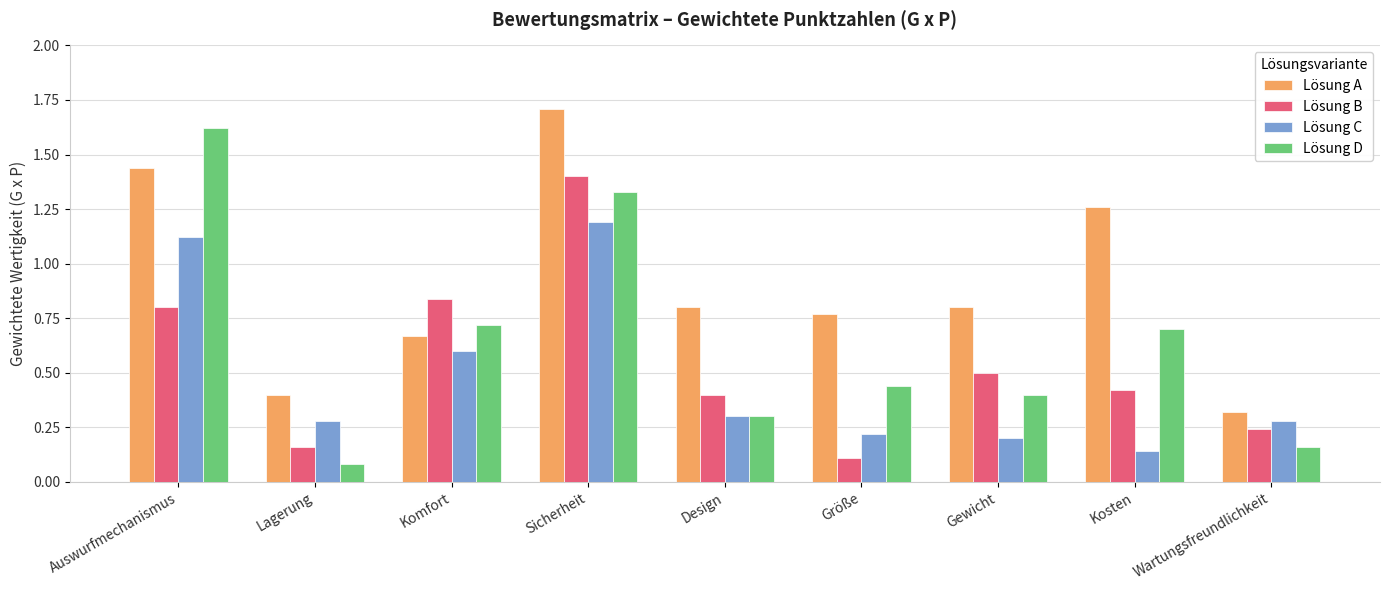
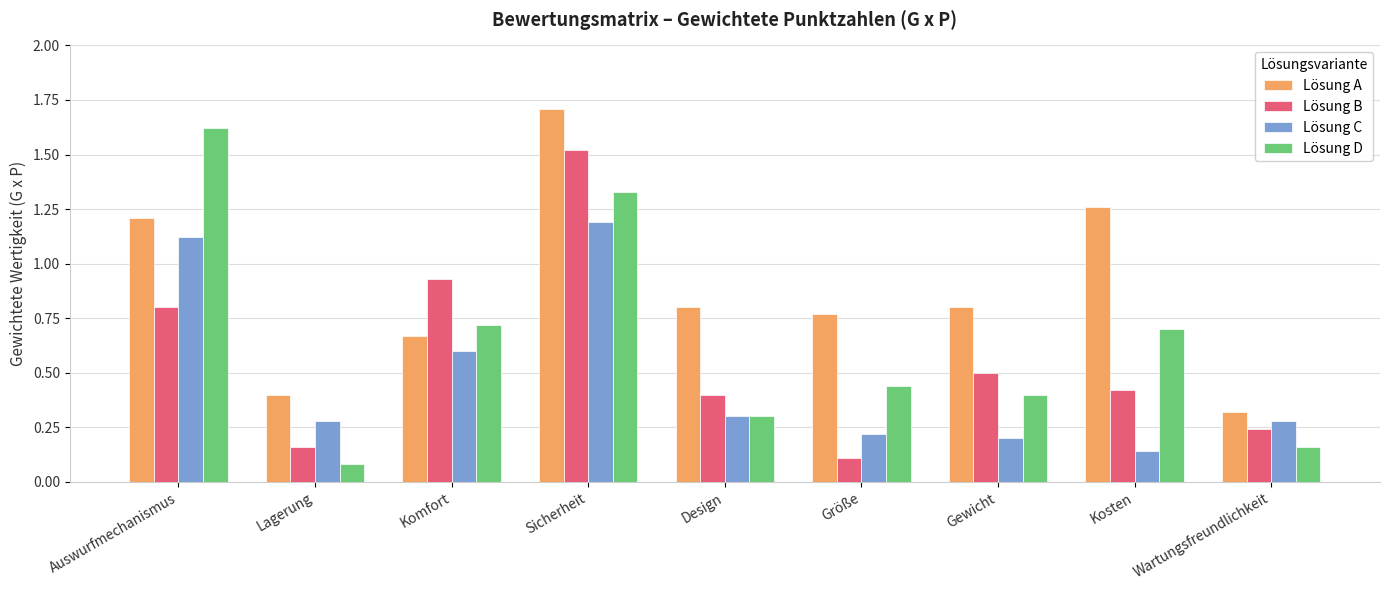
  {
    "Lösung A": {
-     "Auswurfmechanismus": 1.44,
+     "Auswurfmechanismus": 1.21,
      "Lagerung": 0.40,
      "Komfort": 0.67,
      "Sicherheit": 1.71,
      "Design": 0.80,
      "Größe": 0.77,
      "Gewicht": 0.80,
      "Kosten": 1.26,
      "Wartungsfreundlichkeit": 0.32
    },
    "Lösung B": {
      "Auswurfmechanismus": 0.80,
      "Lagerung": 0.16,
-     "Komfort": 0.84,
-     "Sicherheit": 1.40,
+     "Komfort": 0.93,
+     "Sicherheit": 1.52,
      "Design": 0.40,
      "Größe": 0.11,
      "Gewicht": 0.50,
      "Kosten": 0.42,
      "Wartungsfreundlichkeit": 0.24
    },
    "Lösung C": {
      "Auswurfmechanismus": 1.12,
      "Lagerung": 0.28,
      "Komfort": 0.60,
      "Sicherheit": 1.19,
      "Design": 0.30,
      "Größe": 0.22,
      "Gewicht": 0.20,
      "Kosten": 0.14,
      "Wartungsfreundlichkeit": 0.28
    },
    "Lösung D": {
      "Auswurfmechanismus": 1.62,
      "Lagerung": 0.08,
      "Komfort": 0.72,
      "Sicherheit": 1.33,
      "Design": 0.30,
      "Größe": 0.44,
      "Gewicht": 0.40,
      "Kosten": 0.70,
      "Wartungsfreundlichkeit": 0.16
    }
  }
